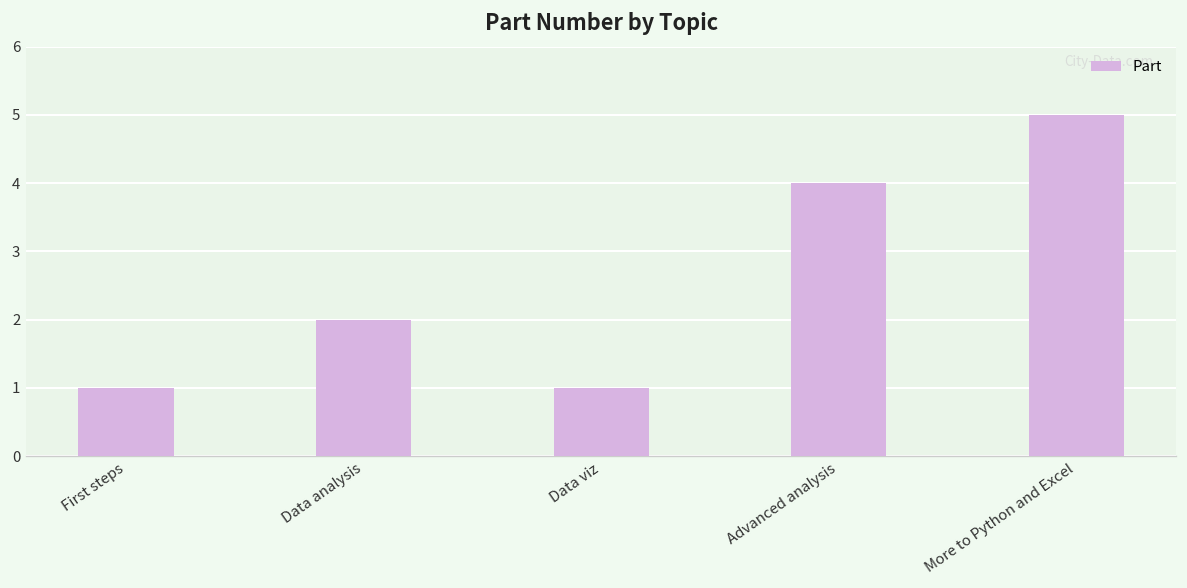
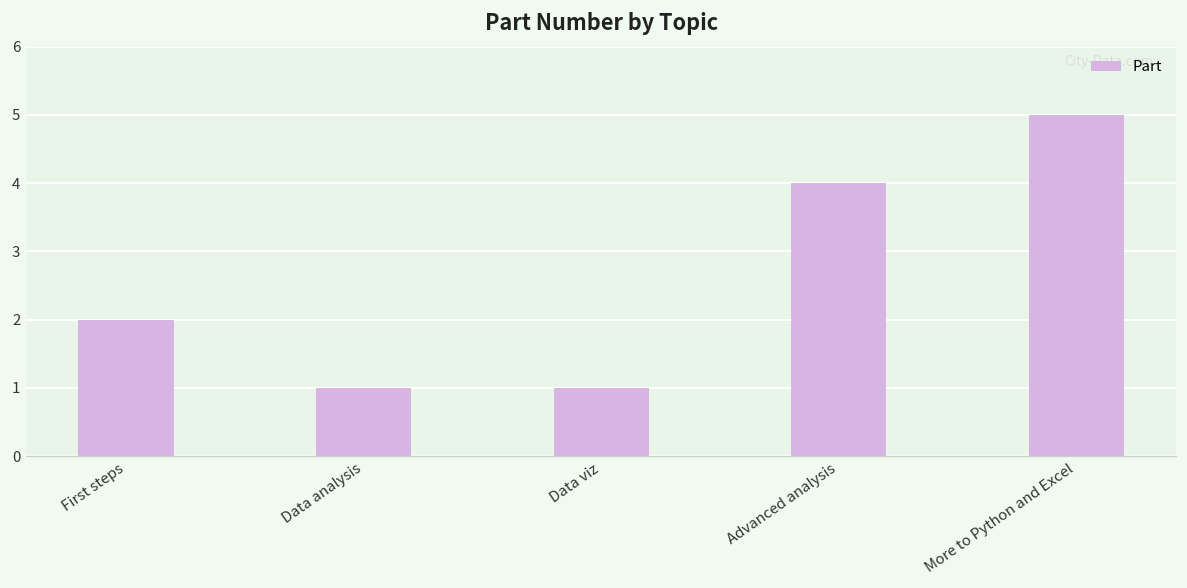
  {
-   "First steps": 1,
-   "Data analysis": 2,
+   "First steps": 2,
+   "Data analysis": 1,
    "Data viz": 1,
    "Advanced analysis": 4,
    "More to Python and Excel": 5
  }
